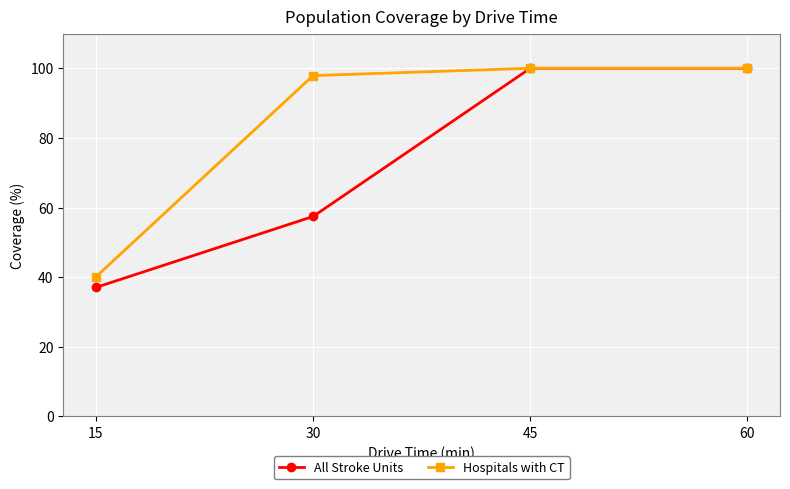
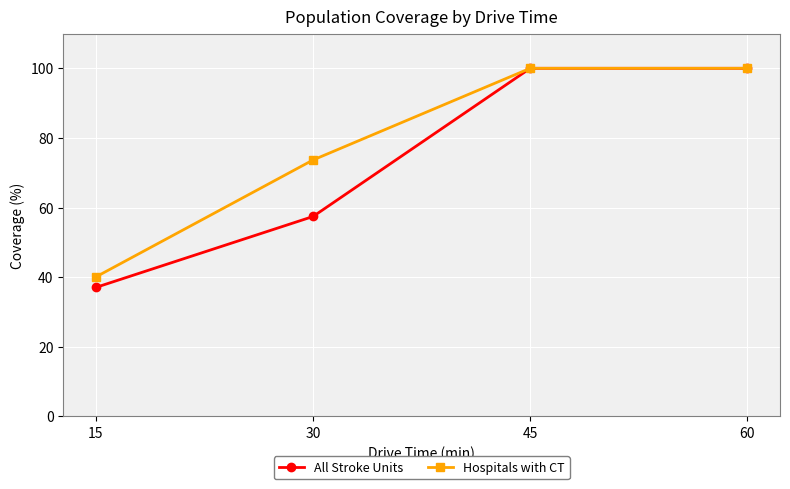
  {
    "All Stroke Units": {
      "15": 37,
      "30": 57
    },
    "Hospitals with CT": {
      "15": 40,
-     "30": 98
+     "30": 74
    }
  }
